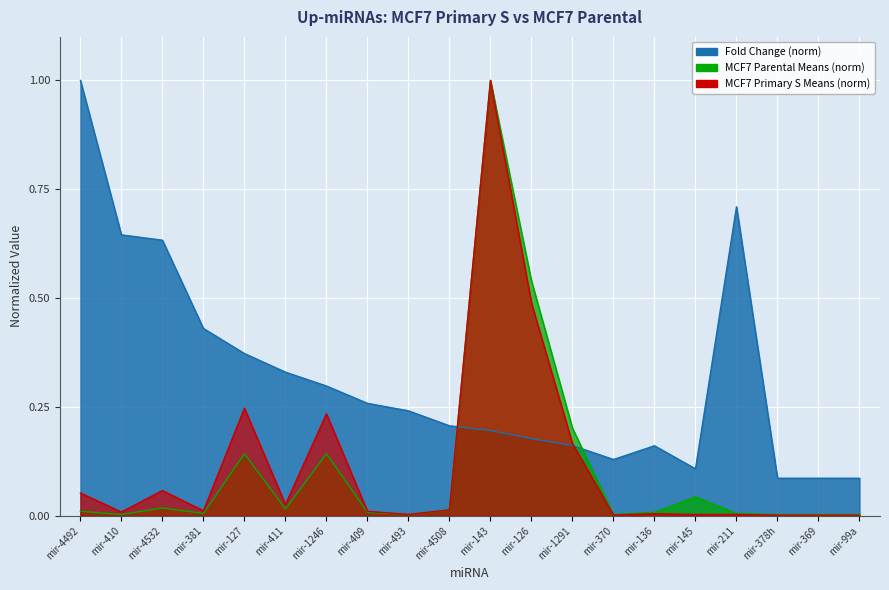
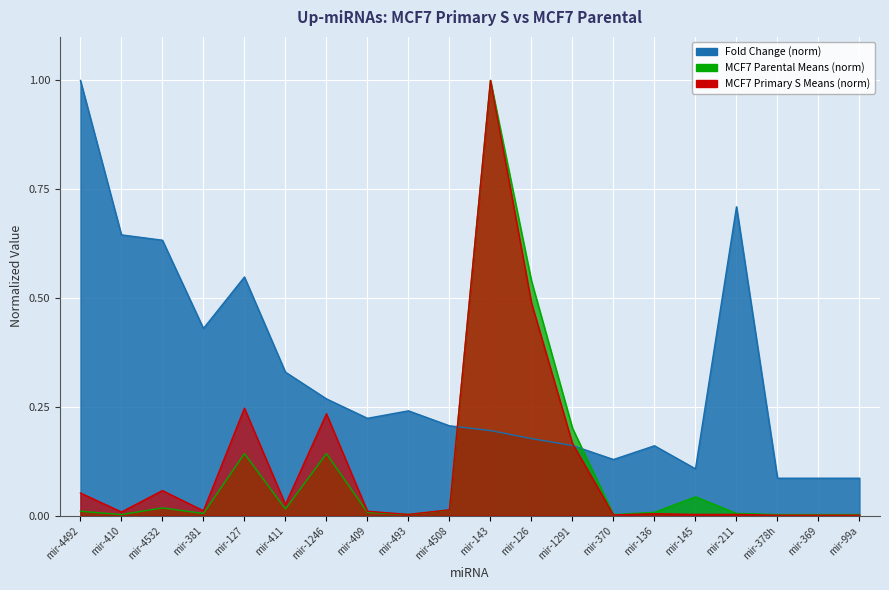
  {
    "Fold Change (norm)": {
      "mir-4492": 1.00,
      "mir-410": 0.65,
      "mir-4532": 0.63,
      "mir-381": 0.43,
-     "mir-127": 0.37,
+     "mir-127": 0.55,
      "mir-411": 0.33,
-     "mir-1246": 0.30,
-     "mir-409": 0.26,
+     "mir-1246": 0.27,
+     "mir-409": 0.22,
      "mir-493": 0.24,
      "mir-4508": 0.21,
      "mir-143": 0.20,
      "mir-126": 0.18,
      "mir-370": 0.13,
      "mir-136": 0.16,
      "mir-145": 0.11,
      "mir-211": 0.71,
      "mir-378h": 0.09,
      "mir-369": 0.09,
      "mir-99a": 0.09
    },
    "MCF7 Parental Means (norm)": {
      "mir-4492": 0.01,
      "mir-410": 0.00,
      "mir-4532": 0.02,
      "mir-381": 0.01,
      "mir-127": 0.14,
      "mir-411": 0.02,
      "mir-1246": 0.14,
      "mir-126": 0.54,
      "mir-1291": 0.20,
      "mir-145": 0.04
    },
    "MCF7 Primary S Means (norm)": {
      "mir-4492": 0.05,
      "mir-410": 0.01,
      "mir-4532": 0.06,
      "mir-381": 0.01,
      "mir-127": 0.25,
      "mir-411": 0.03,
      "mir-1246": 0.23,
      "mir-126": 0.49,
      "mir-145": 0.00
    }
  }
